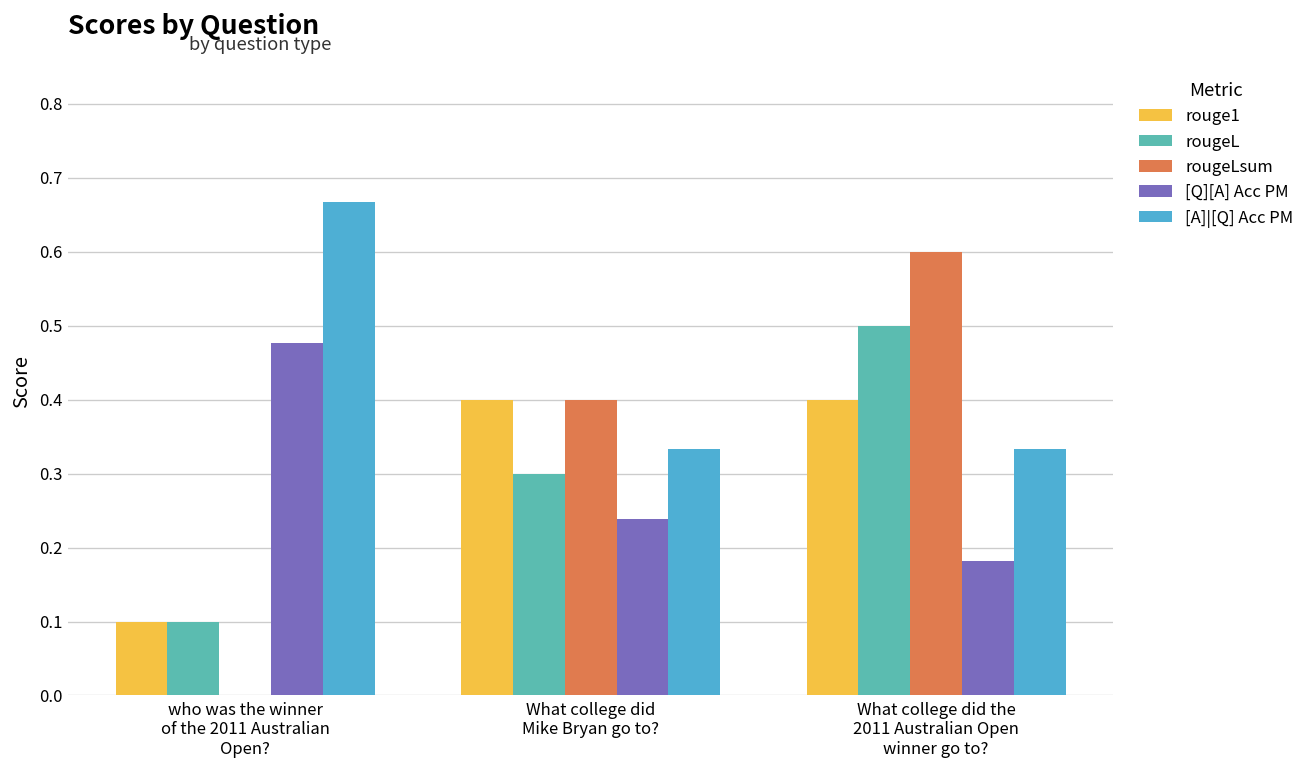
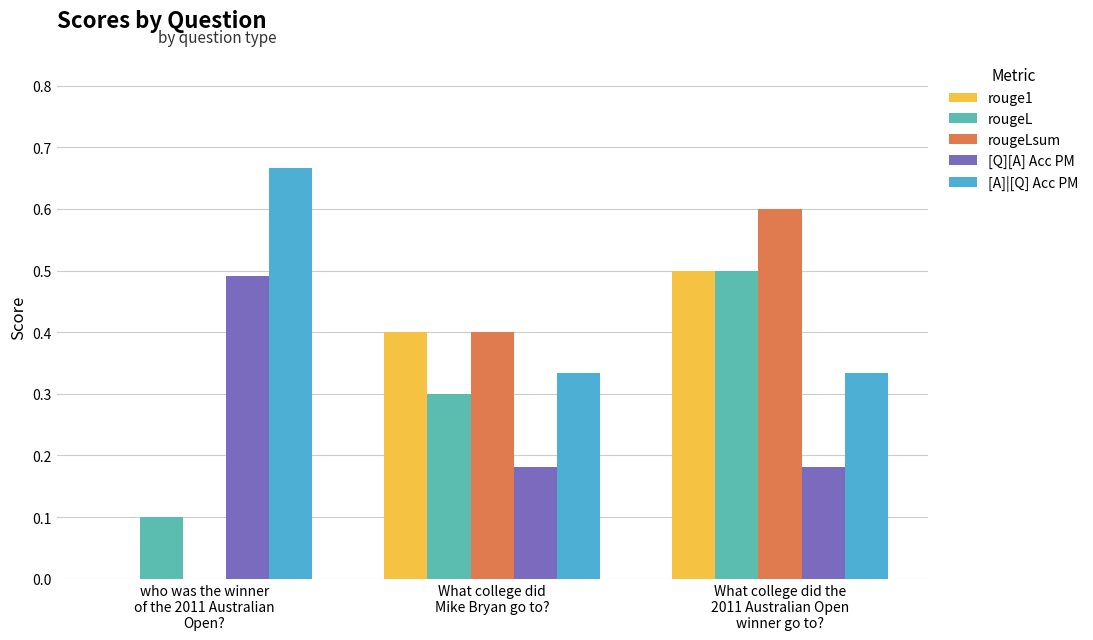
  {
    "rouge1": {
-     "who was the winner of the 2011 Australian Open?": 0.1,
+     "who was the winner of the 2011 Australian Open?": 0.0,
      "What college did Mike Bryan go to?": 0.4,
-     "What college did the 2011 Australian Open winner go to?": 0.4
+     "What college did the 2011 Australian Open winner go to?": 0.5
    },
    "rougeLsum": {
      "who was the winner of the 2011 Australian Open?": 0.00,
      "What college did Mike Bryan go to?": 0.40,
      "What college did the 2011 Australian Open winner go to?": 0.60
    },
    "[Q][A] Acc PM": {
-     "who was the winner of the 2011 Australian Open?": 0.48,
-     "What college did Mike Bryan go to?": 0.24,
+     "who was the winner of the 2011 Australian Open?": 0.49,
+     "What college did Mike Bryan go to?": 0.18,
      "What college did the 2011 Australian Open winner go to?": 0.18
    }
  }
